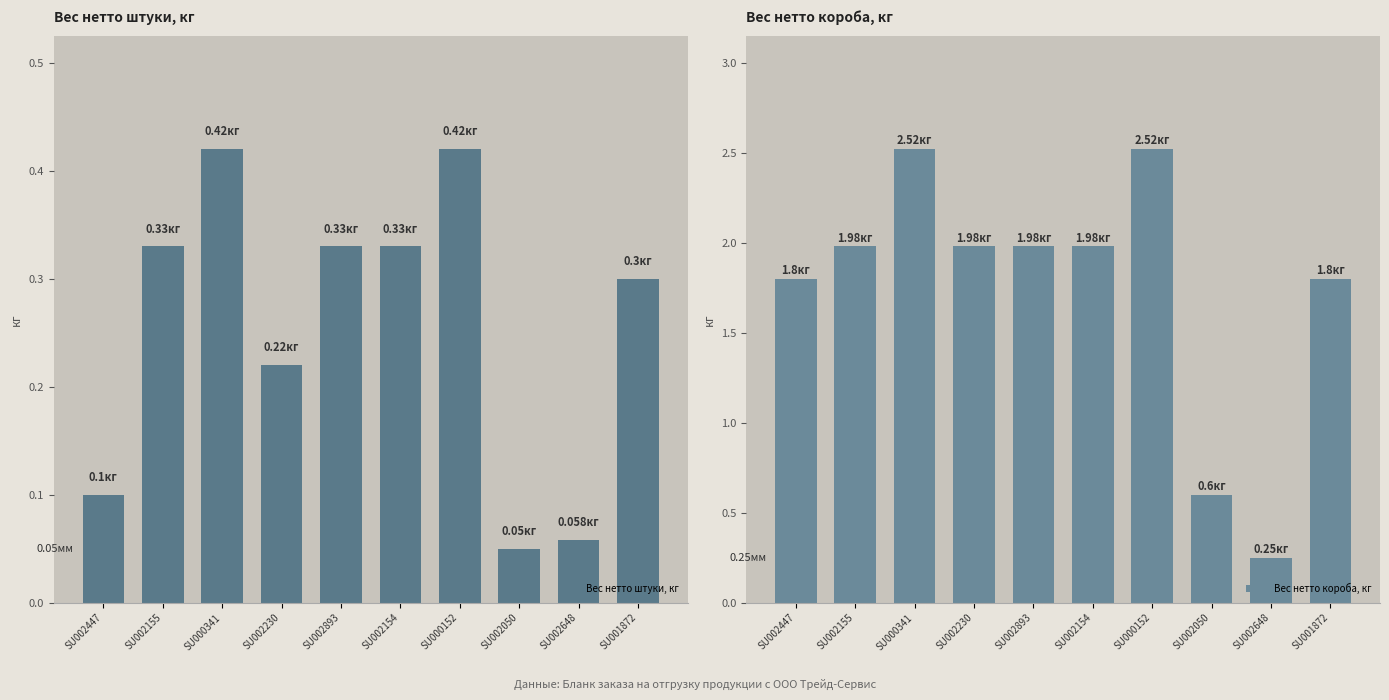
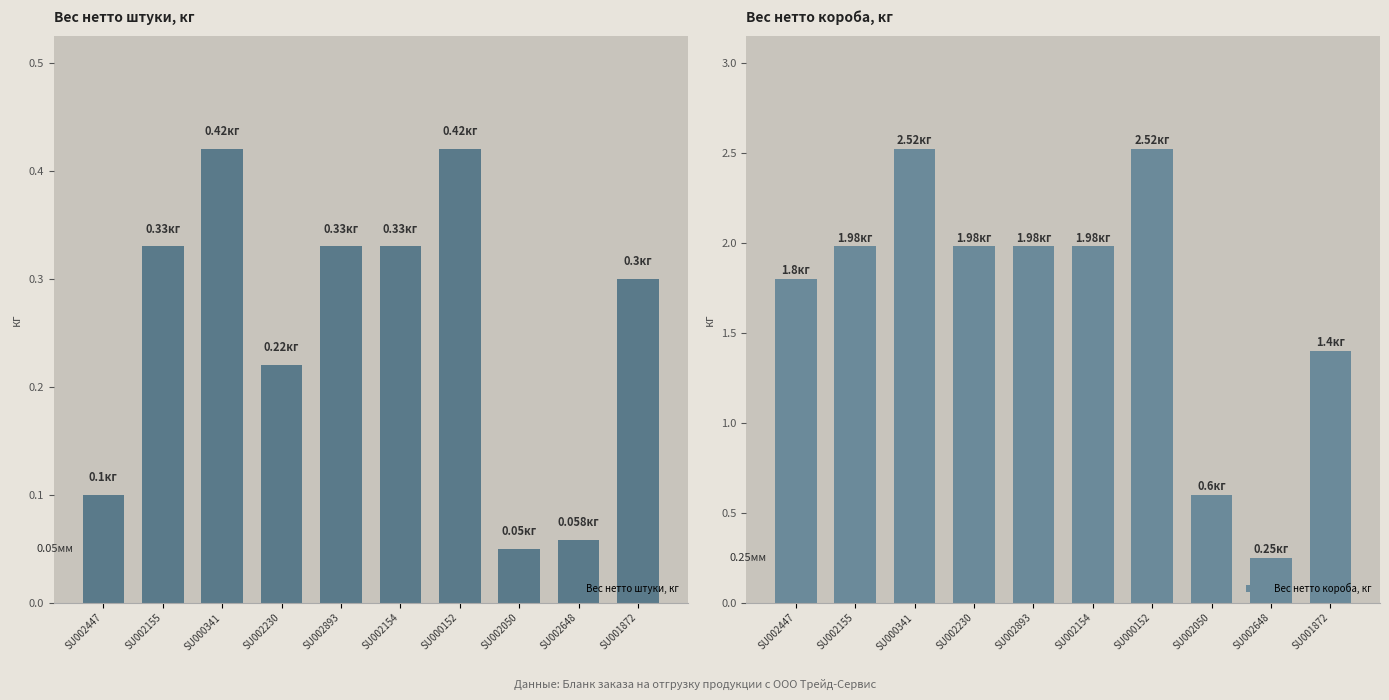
  {
    "Вес нетто штуки, кг": {
      "SU002447": 0.1,
      "SU002155": 0.33,
      "SU000341": 0.42,
      "SU002230": 0.22,
      "SU002893": 0.33,
      "SU002154": 0.33,
      "SU000152": 0.42,
      "SU002050": 0.05,
      "SU002648": 0.058,
      "SU001872": 0.3
    },
    "Вес нетто короба, кг": {
      "SU002447": 1.8,
      "SU002155": 1.98,
      "SU000341": 2.52,
      "SU002230": 1.98,
      "SU002893": 1.98,
      "SU002154": 1.98,
      "SU000152": 2.52,
      "SU002050": 0.6,
      "SU002648": 0.25,
-     "SU001872": 1.8
+     "SU001872": 1.4
    }
  }
